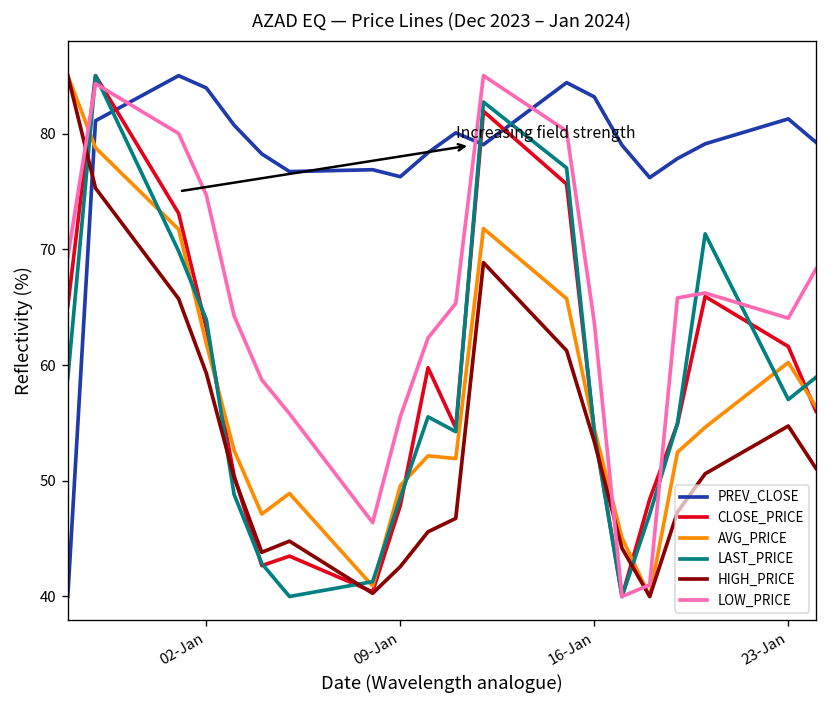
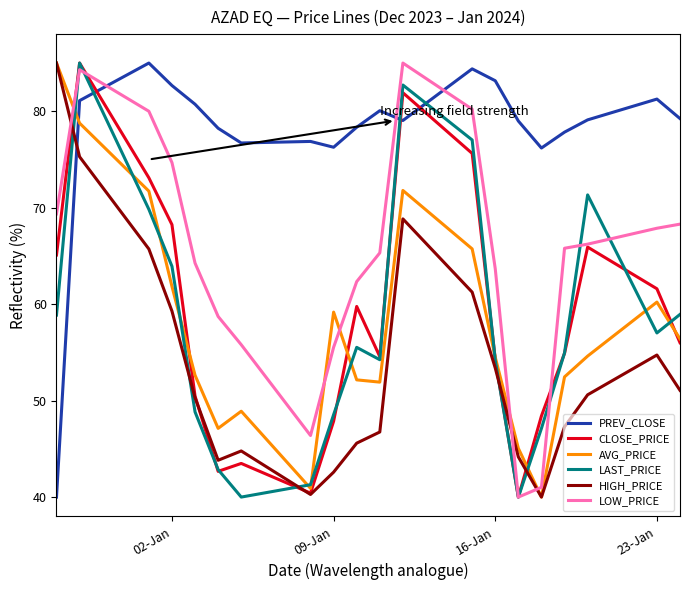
  {
    "PREV_CLOSE": {
-     "02-Jan": 84,
+     "02-Jan": 83,
      "09-Jan": 76,
      "16-Jan": 83,
      "23-Jan": 81
    },
    "CLOSE_PRICE": {
-     "02-Jan": 63,
+     "02-Jan": 68,
      "09-Jan": 48,
      "23-Jan": 62
    },
    "AVG_PRICE": {
      "02-Jan": 62,
-     "09-Jan": 50,
+     "09-Jan": 59,
      "23-Jan": 60
    },
    "LAST_PRICE": {
      "02-Jan": 64,
      "09-Jan": 49,
      "23-Jan": 57
    },
    "HIGH_PRICE": {
      "02-Jan": 59,
      "09-Jan": 43,
      "16-Jan": 53,
      "23-Jan": 55
    },
    "LOW_PRICE": {
      "02-Jan": 75,
      "09-Jan": 56,
      "16-Jan": 64,
-     "23-Jan": 64
+     "23-Jan": 68
    }
  }
